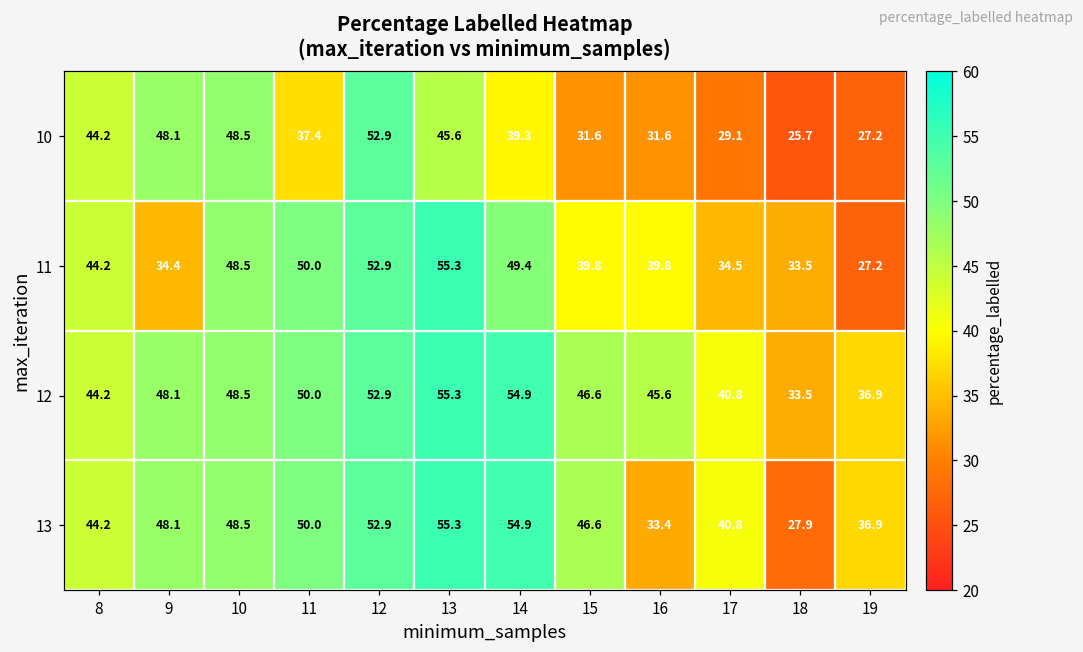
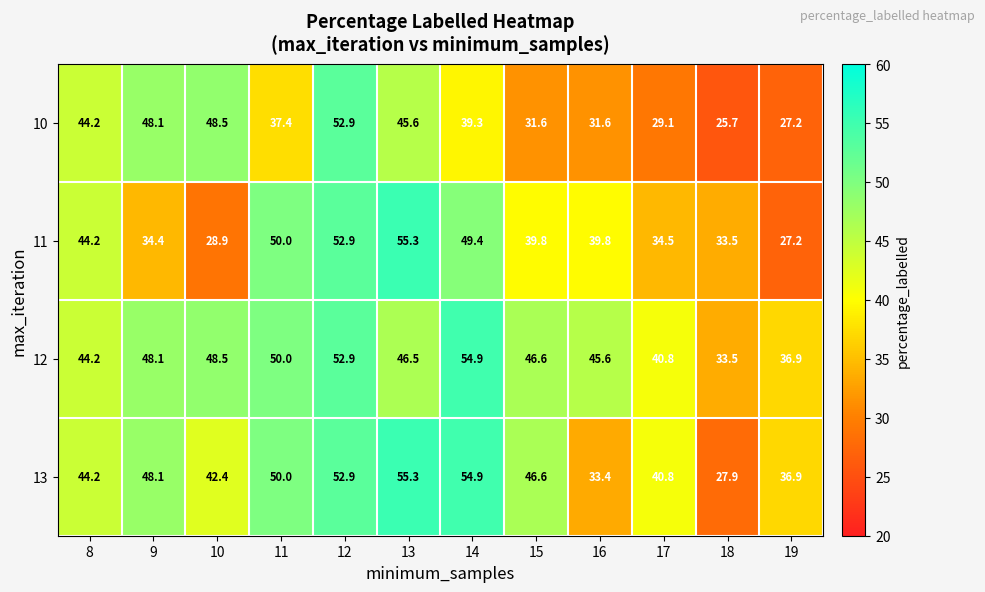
  {
    "10": {
      "8": 44.2,
      "9": 48.1,
      "10": 48.5,
      "11": 37.4,
      "12": 52.9,
      "13": 45.6,
      "14": 39.3,
      "15": 31.6,
      "16": 31.6,
      "17": 29.1,
      "18": 25.7,
      "19": 27.2
    },
    "11": {
      "8": 44.2,
      "9": 34.4,
-     "10": 48.5,
+     "10": 28.9,
      "11": 50.0,
      "12": 52.9,
      "13": 55.3,
      "14": 49.4,
      "15": 39.8,
      "16": 39.8,
      "17": 34.5,
      "18": 33.5,
      "19": 27.2
    },
    "12": {
      "8": 44.2,
      "9": 48.1,
      "10": 48.5,
      "11": 50.0,
      "12": 52.9,
-     "13": 55.3,
+     "13": 46.5,
      "14": 54.9,
      "15": 46.6,
      "16": 45.6,
      "17": 40.8,
      "18": 33.5,
      "19": 36.9
    },
    "13": {
      "8": 44.2,
      "9": 48.1,
-     "10": 48.5,
+     "10": 42.4,
      "11": 50.0,
      "12": 52.9,
      "13": 55.3,
      "14": 54.9,
      "15": 46.6,
      "16": 33.4,
      "17": 40.8,
      "18": 27.9,
      "19": 36.9
    }
  }
